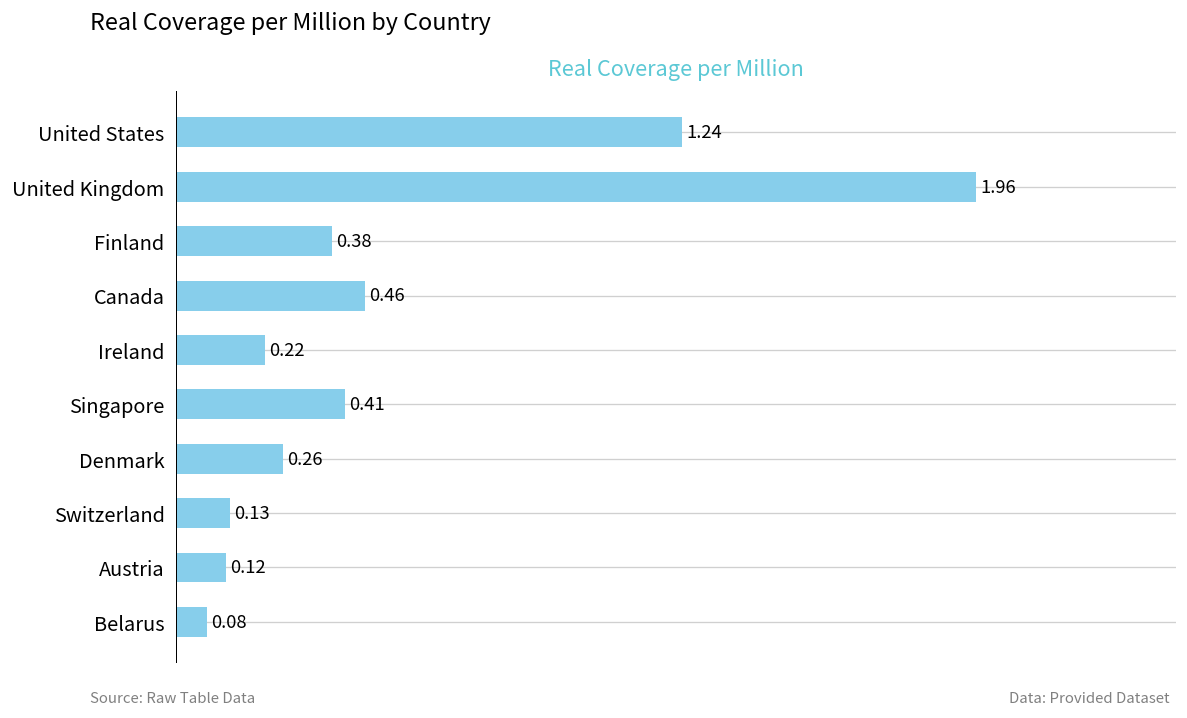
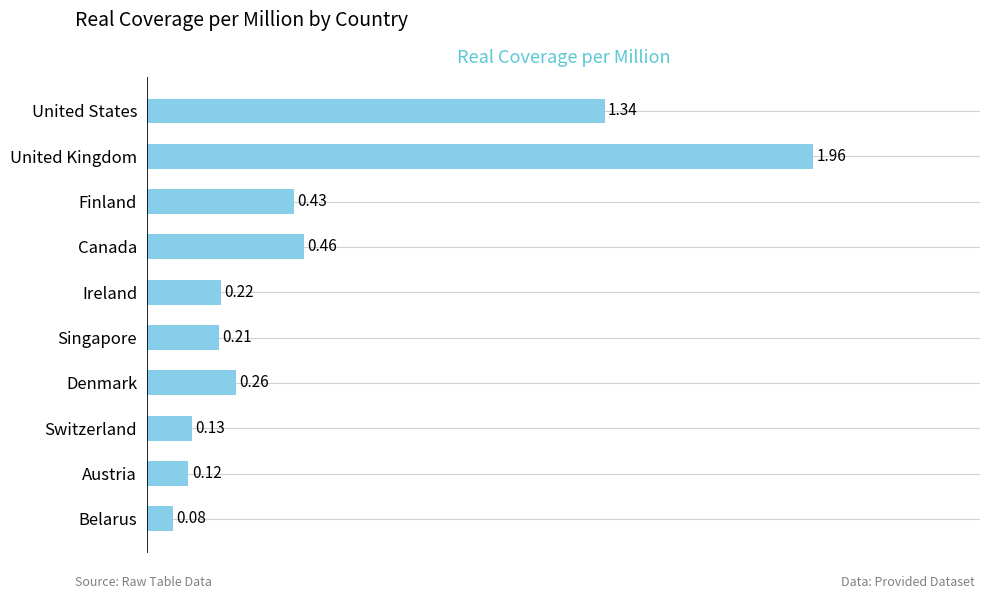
  {
-   "United States": 1.24,
+   "United States": 1.34,
    "United Kingdom": 1.96,
-   "Finland": 0.38,
+   "Finland": 0.43,
    "Canada": 0.46,
    "Ireland": 0.22,
-   "Singapore": 0.41,
+   "Singapore": 0.21,
    "Denmark": 0.26,
    "Switzerland": 0.13,
    "Austria": 0.12,
    "Belarus": 0.08
  }
